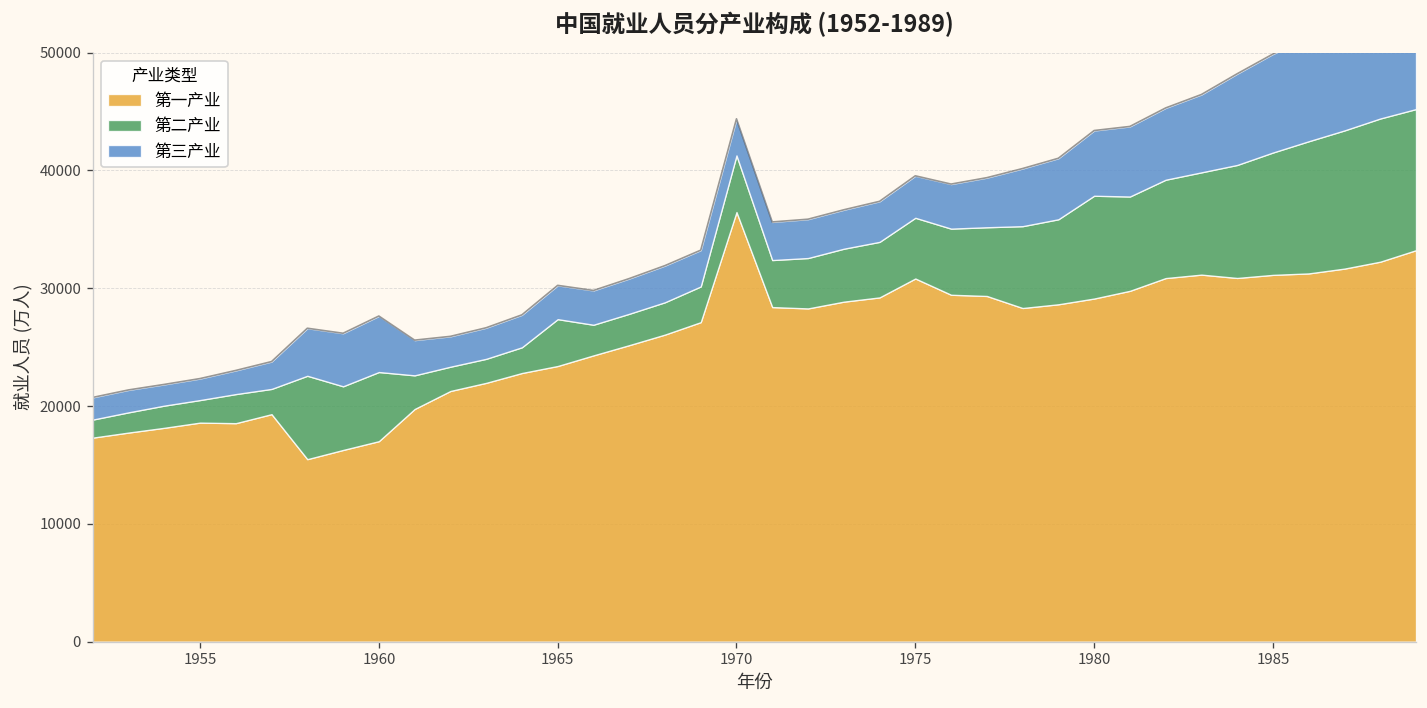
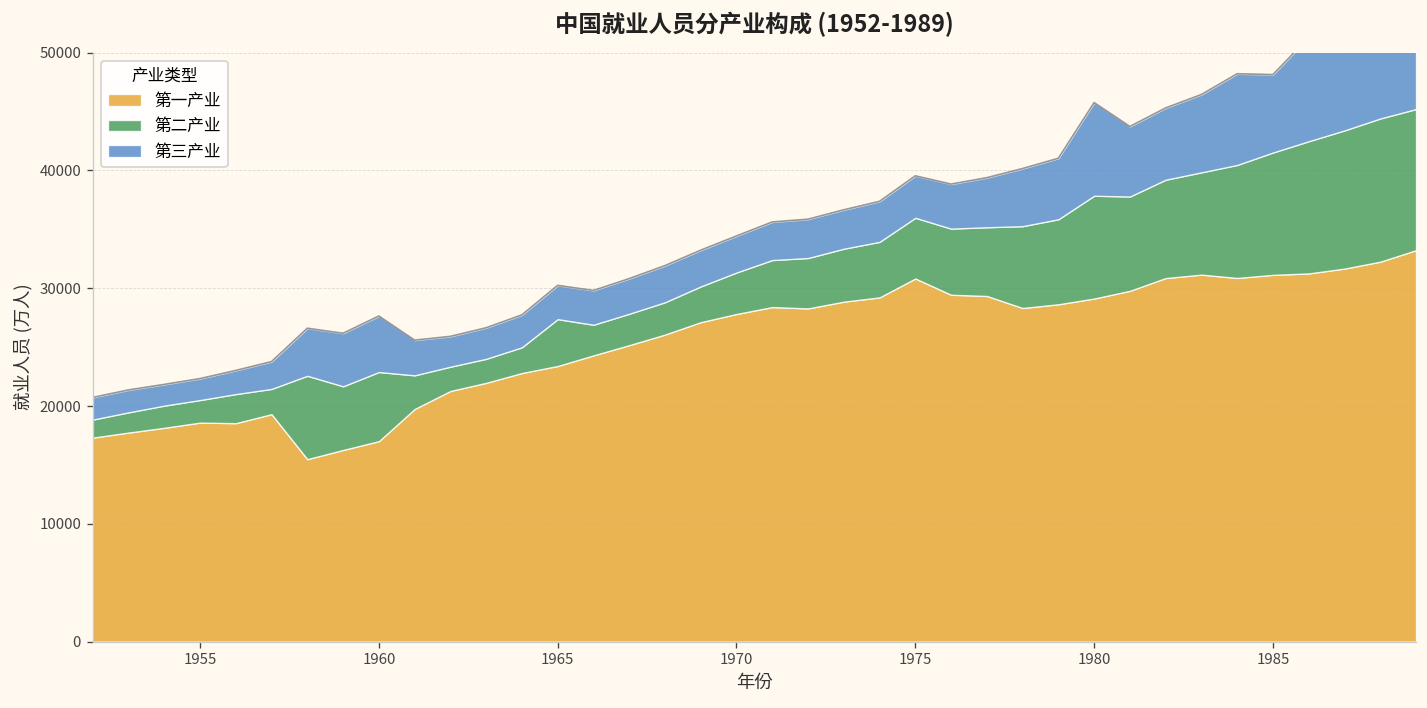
  {
    "第一产业": {
      "1955": 19000,
      "1960": 17000,
      "1965": 23000,
-     "1970": 36000,
+     "1970": 28000,
      "1975": 31000,
      "1980": 29000,
      "1985": 31000
    },
    "第二产业": {
      "1955": 2000,
      "1960": 6000,
      "1965": 4000,
-     "1970": 5000,
+     "1970": 4000,
      "1975": 5000,
      "1980": 9000,
      "1985": 10000
    },
    "第三产业": {
      "1955": 2000,
      "1960": 5000,
      "1965": 3000,
      "1970": 3000,
      "1975": 4000,
-     "1980": 6000,
-     "1985": 8000
+     "1980": 8000,
+     "1985": 7000
    }
  }
